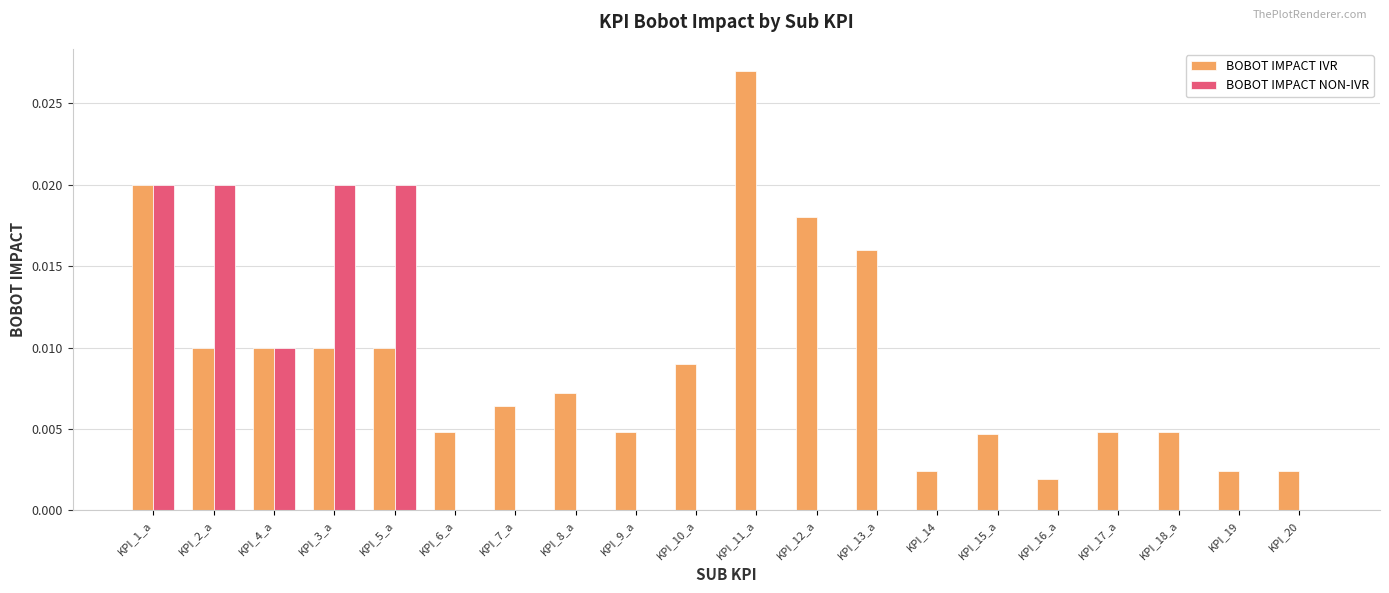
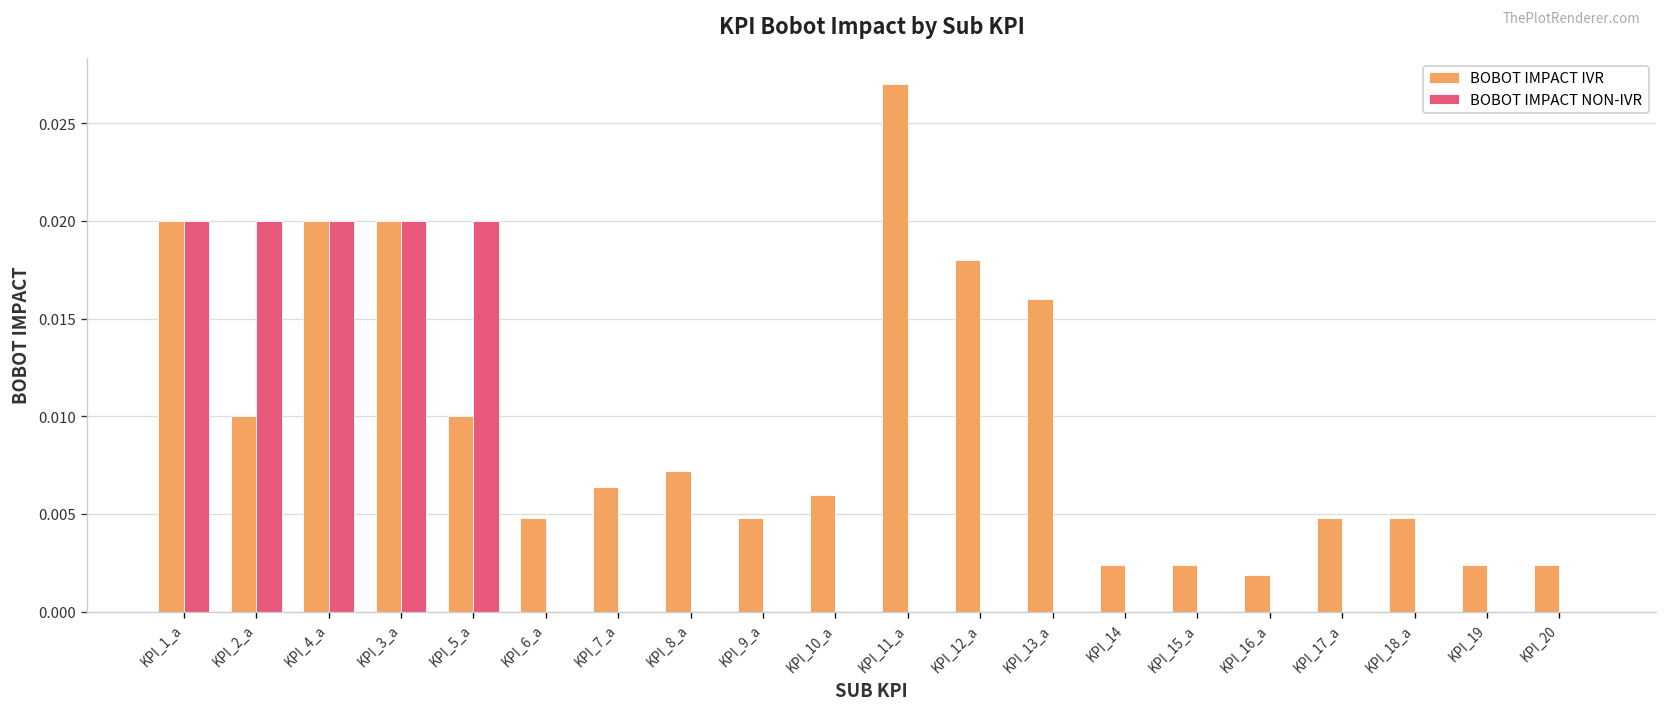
  {
    "BOBOT IMPACT IVR": {
      "KPI_1_a": 0.0200,
      "KPI_2_a": 0.0100,
-     "KPI_4_a": 0.01,
-     "KPI_3_a": 0.01,
+     "KPI_4_a": 0.02,
+     "KPI_3_a": 0.02,
      "KPI_5_a": 0.0100,
      "KPI_6_a": 0.0048,
      "KPI_7_a": 0.0064,
      "KPI_8_a": 0.0072,
      "KPI_9_a": 0.0048,
-     "KPI_10_a": 0.009,
+     "KPI_10_a": 0.006,
      "KPI_11_a": 0.0270,
      "KPI_12_a": 0.0180,
      "KPI_13_a": 0.0160,
      "KPI_14": 0.0024,
-     "KPI_15_a": 0.0047,
+     "KPI_15_a": 0.0024,
      "KPI_16_a": 0.0019,
      "KPI_17_a": 0.0048,
      "KPI_18_a": 0.0048,
      "KPI_19": 0.0024,
      "KPI_20": 0.0024
    },
    "BOBOT IMPACT NON-IVR": {
      "KPI_1_a": 0.02,
      "KPI_2_a": 0.02,
-     "KPI_4_a": 0.01,
+     "KPI_4_a": 0.02,
      "KPI_3_a": 0.02,
      "KPI_5_a": 0.02,
      "KPI_6_a": 0.00,
      "KPI_7_a": 0.00,
      "KPI_8_a": 0.00,
      "KPI_9_a": 0.00,
      "KPI_10_a": 0.00,
      "KPI_11_a": 0.00,
      "KPI_12_a": 0.00,
      "KPI_13_a": 0.00,
      "KPI_14": 0.00,
      "KPI_15_a": 0.00,
      "KPI_16_a": 0.00,
      "KPI_17_a": 0.00,
      "KPI_18_a": 0.00,
      "KPI_19": 0.00,
      "KPI_20": 0.00
    }
  }
